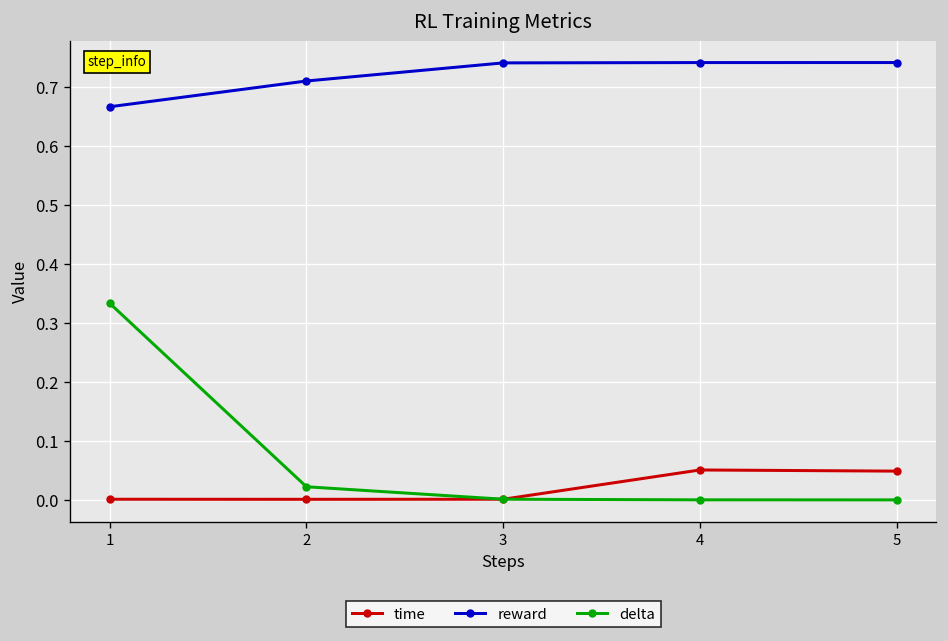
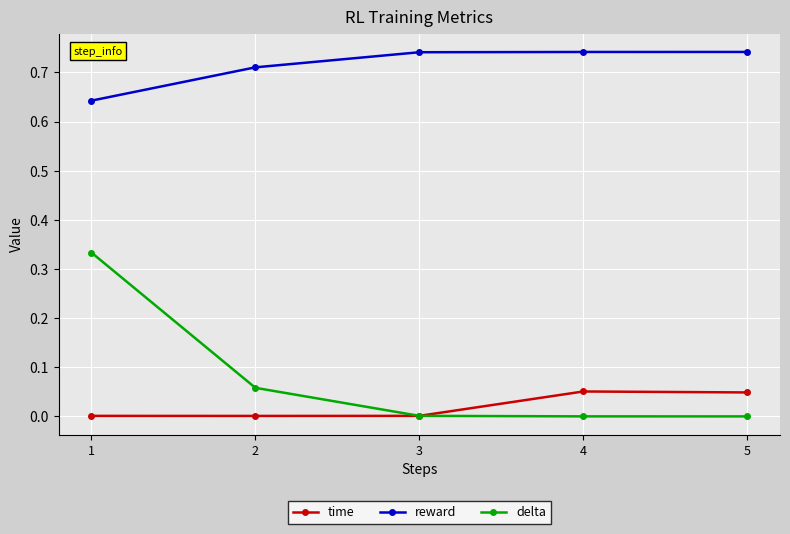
  {
    "time": {
      "1": 0.00,
      "2": 0.00,
      "4": 0.05,
      "5": 0.05
    },
    "reward": {
-     "1": 0.67,
+     "1": 0.64,
      "2": 0.71,
      "3": 0.74,
      "4": 0.74,
      "5": 0.74
    },
    "delta": {
      "1": 0.33,
-     "2": 0.02,
+     "2": 0.06,
      "4": 0.00,
      "5": 0.00
    }
  }
